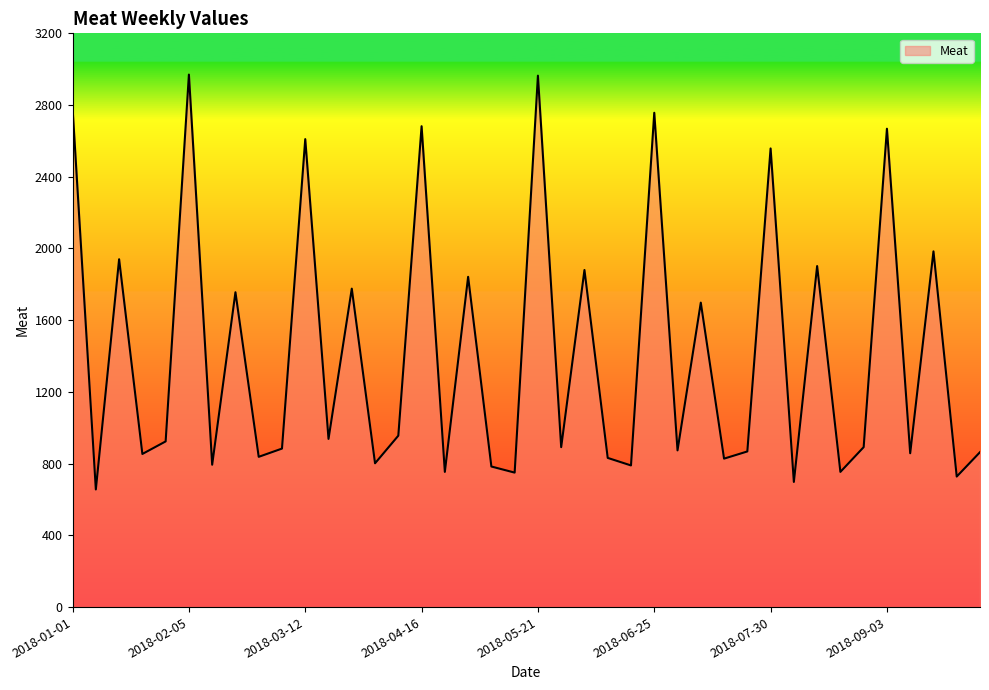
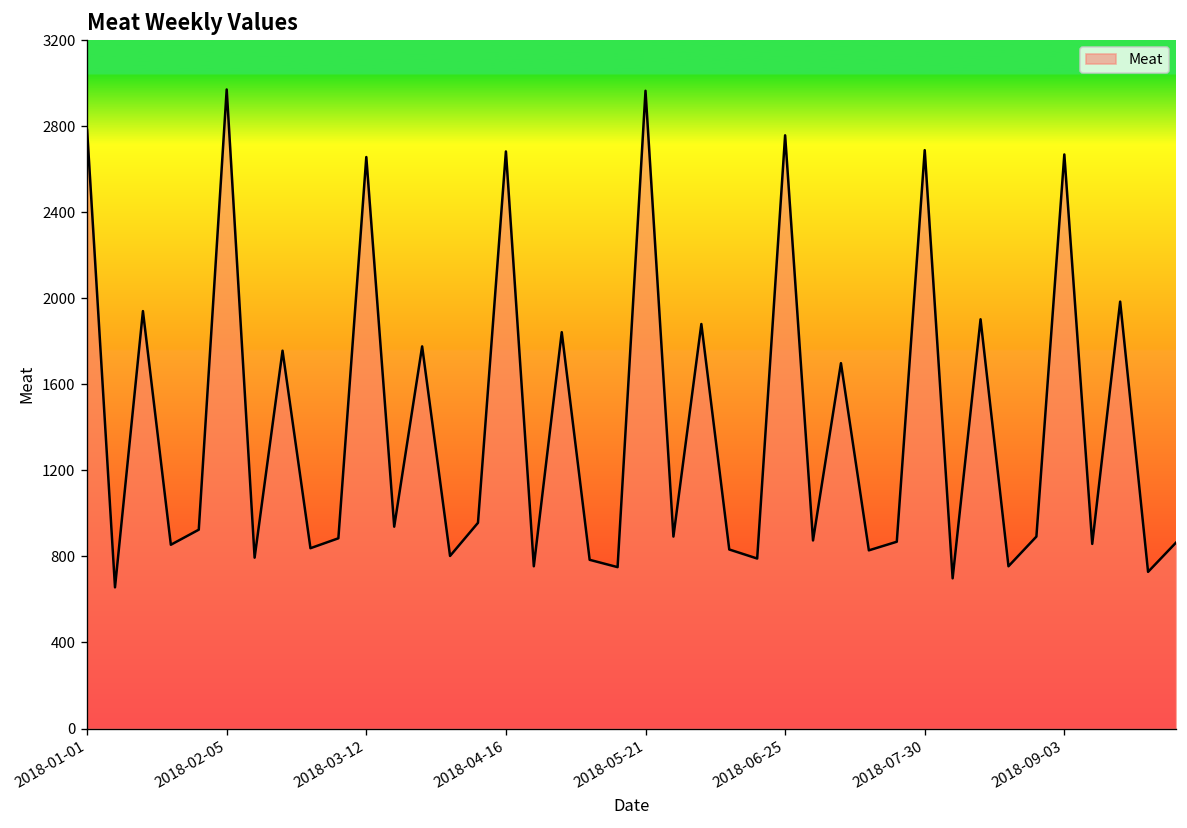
  {
    "2018-01-01": 2780,
    "2018-02-05": 2970,
-   "2018-03-12": 2610,
+   "2018-03-12": 2660,
    "2018-04-16": 2680,
    "2018-05-21": 2960,
    "2018-06-25": 2760,
-   "2018-07-30": 2560,
+   "2018-07-30": 2690,
    "2018-09-03": 2670
  }
